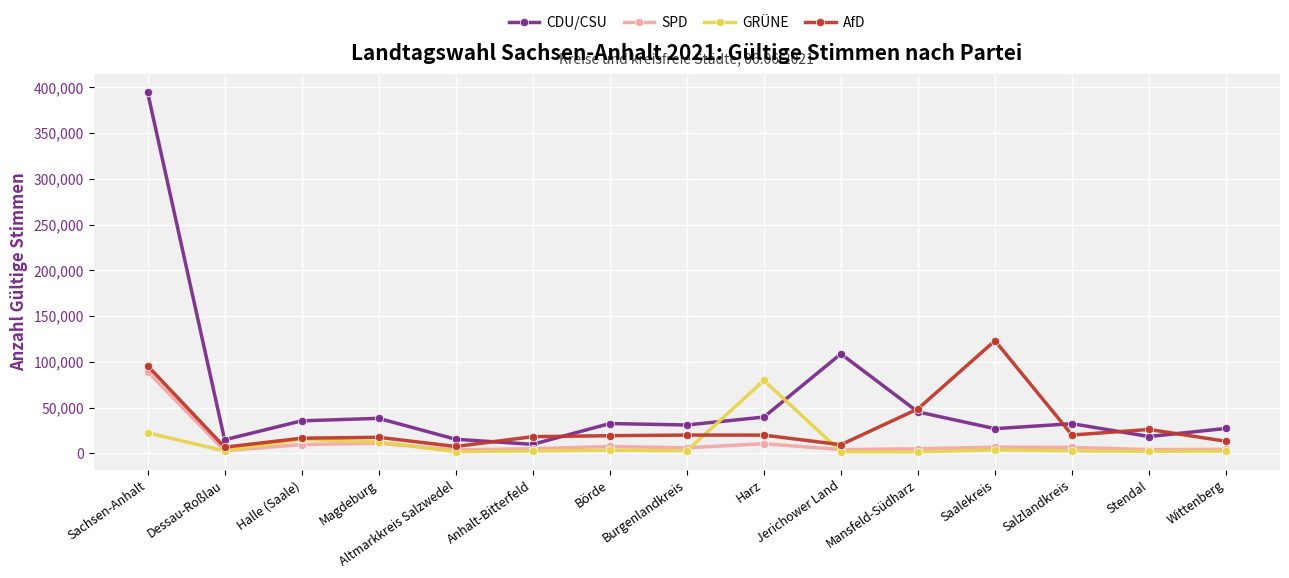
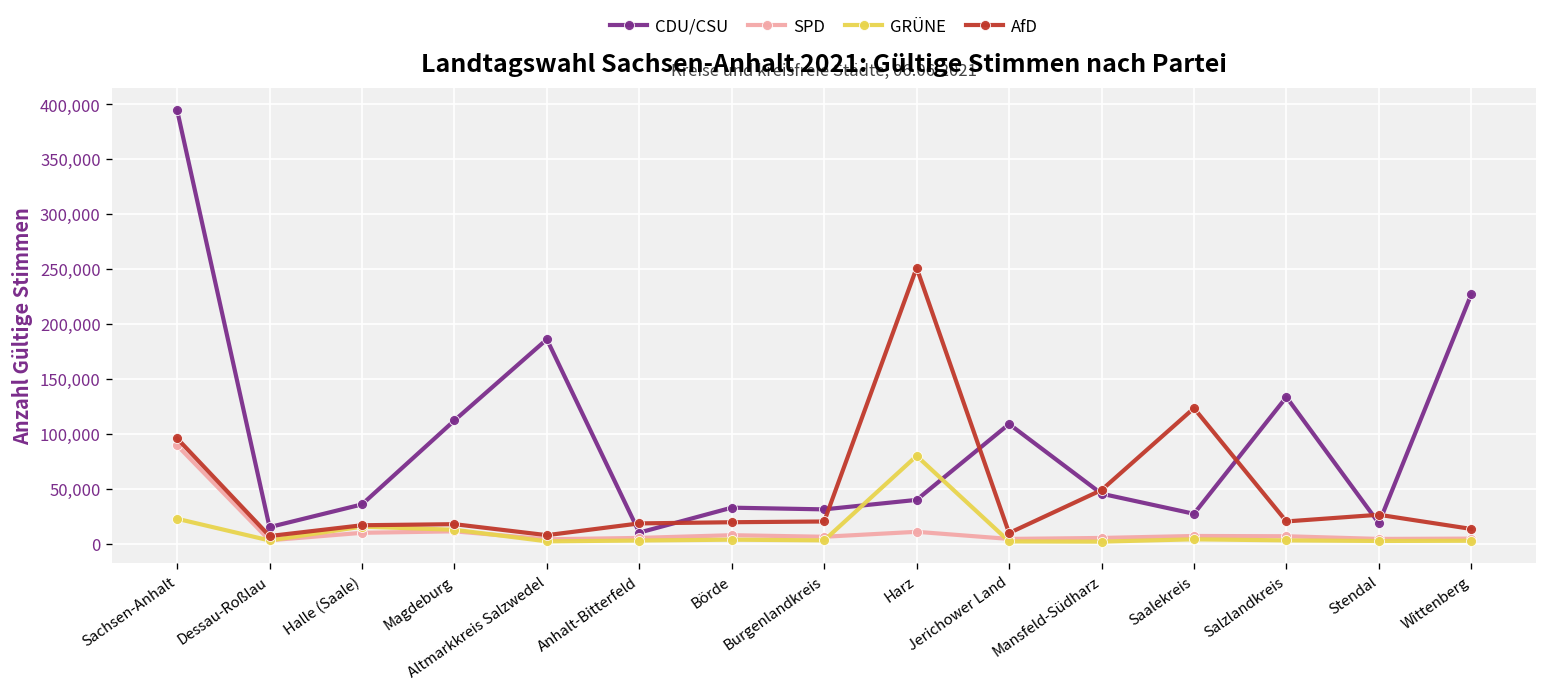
  {
    "CDU/CSU": {
      "Sachsen-Anhalt": "390,000",
      "Dessau-Roßlau": "10,000",
      "Halle (Saale)": "40,000",
-     "Magdeburg": "40,000",
-     "Altmarkkreis Salzwedel": "20,000",
+     "Magdeburg": "110,000",
+     "Altmarkkreis Salzwedel": "190,000",
      "Anhalt-Bitterfeld": "10,000",
      "Börde": "30,000",
      "Burgenlandkreis": "30,000",
      "Harz": "40,000",
      "Jerichower Land": "110,000",
      "Mansfeld-Südharz": "50,000",
      "Saalekreis": "30,000",
-     "Salzlandkreis": "30,000",
+     "Salzlandkreis": "130,000",
      "Stendal": "20,000",
-     "Wittenberg": "30,000"
+     "Wittenberg": "230,000"
    },
    "SPD": {
      "Sachsen-Anhalt": "90,000",
      "Halle (Saale)": "10,000",
      "Börde": "10,000",
      "Burgenlandkreis": "10,000",
      "Harz": "10,000",
      "Mansfeld-Südharz": "10,000",
      "Saalekreis": "10,000",
      "Salzlandkreis": "10,000"
    },
    "GRÜNE": {
      "Sachsen-Anhalt": "20,000",
      "Börde": "0",
      "Burgenlandkreis": "0",
      "Harz": "80,000",
      "Mansfeld-Südharz": "0",
      "Saalekreis": "0",
      "Salzlandkreis": "0"
    },
    "AfD": {
      "Sachsen-Anhalt": "100,000",
      "Dessau-Roßlau": "10,000",
      "Magdeburg": "20,000",
      "Altmarkkreis Salzwedel": "10,000",
      "Anhalt-Bitterfeld": "20,000",
      "Börde": "20,000",
      "Burgenlandkreis": "20,000",
-     "Harz": "20,000",
+     "Harz": "250,000",
      "Jerichower Land": "10,000",
      "Mansfeld-Südharz": "50,000",
      "Saalekreis": "120,000",
      "Salzlandkreis": "20,000",
      "Stendal": "30,000",
      "Wittenberg": "10,000"
    }
  }
